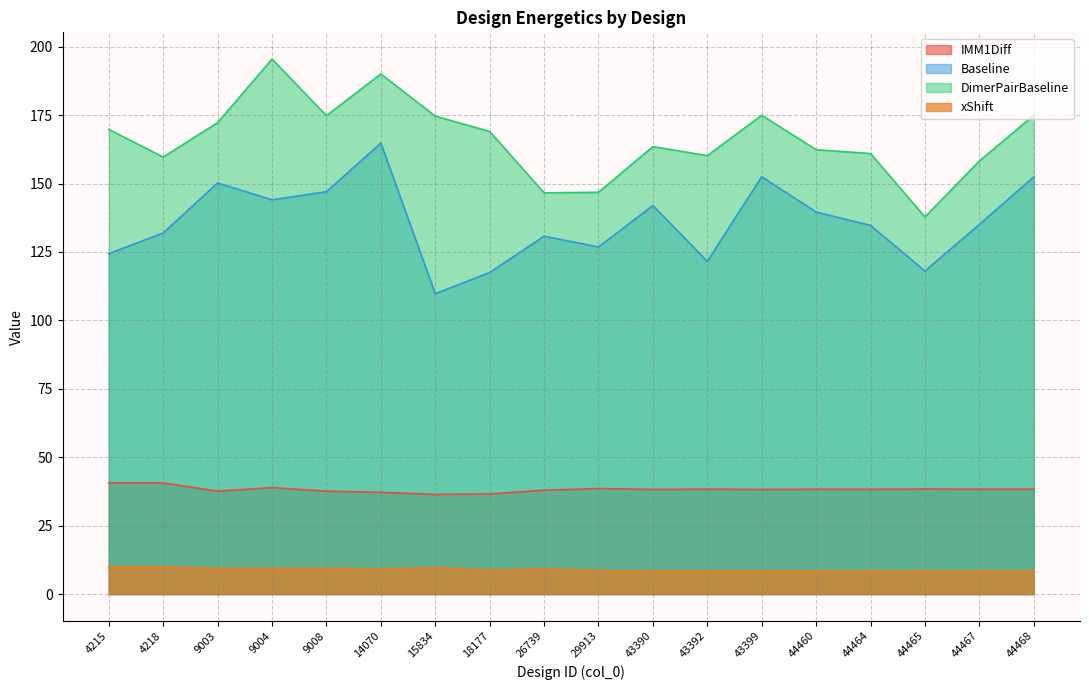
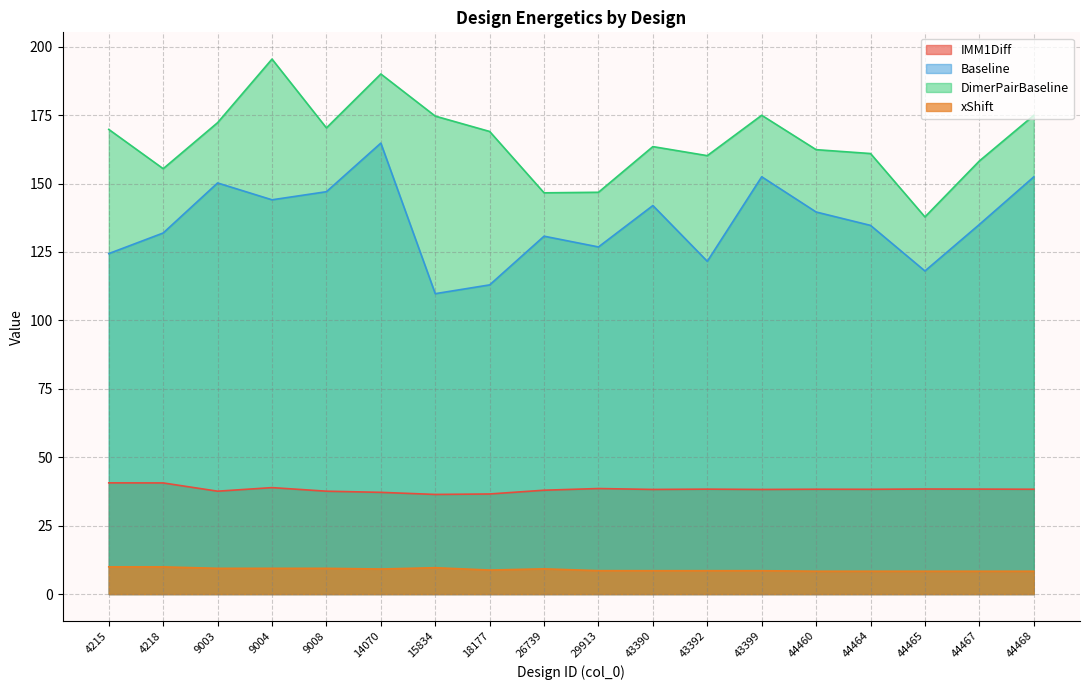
  {
    "Baseline": {
      "4215": 124,
      "4218": 132,
      "9003": 150,
      "9004": 144,
      "9008": 147,
      "14070": 165,
      "15834": 110,
-     "18177": 117,
+     "18177": 113,
      "26739": 131,
      "29913": 127,
      "43390": 142,
      "43392": 122,
      "43399": 152,
      "44460": 140,
      "44464": 135,
      "44465": 118,
      "44467": 135,
      "44468": 152
    },
    "DimerPairBaseline": {
      "4215": 170,
-     "4218": 160,
+     "4218": 155,
      "9003": 172,
      "9004": 195,
-     "9008": 175,
+     "9008": 170,
      "14070": 190,
      "15834": 175,
      "18177": 169,
      "26739": 147,
      "29913": 147,
      "43390": 163,
      "43392": 160,
      "43399": 175,
      "44460": 162,
      "44464": 161,
      "44465": 138,
      "44467": 158
    }
  }
